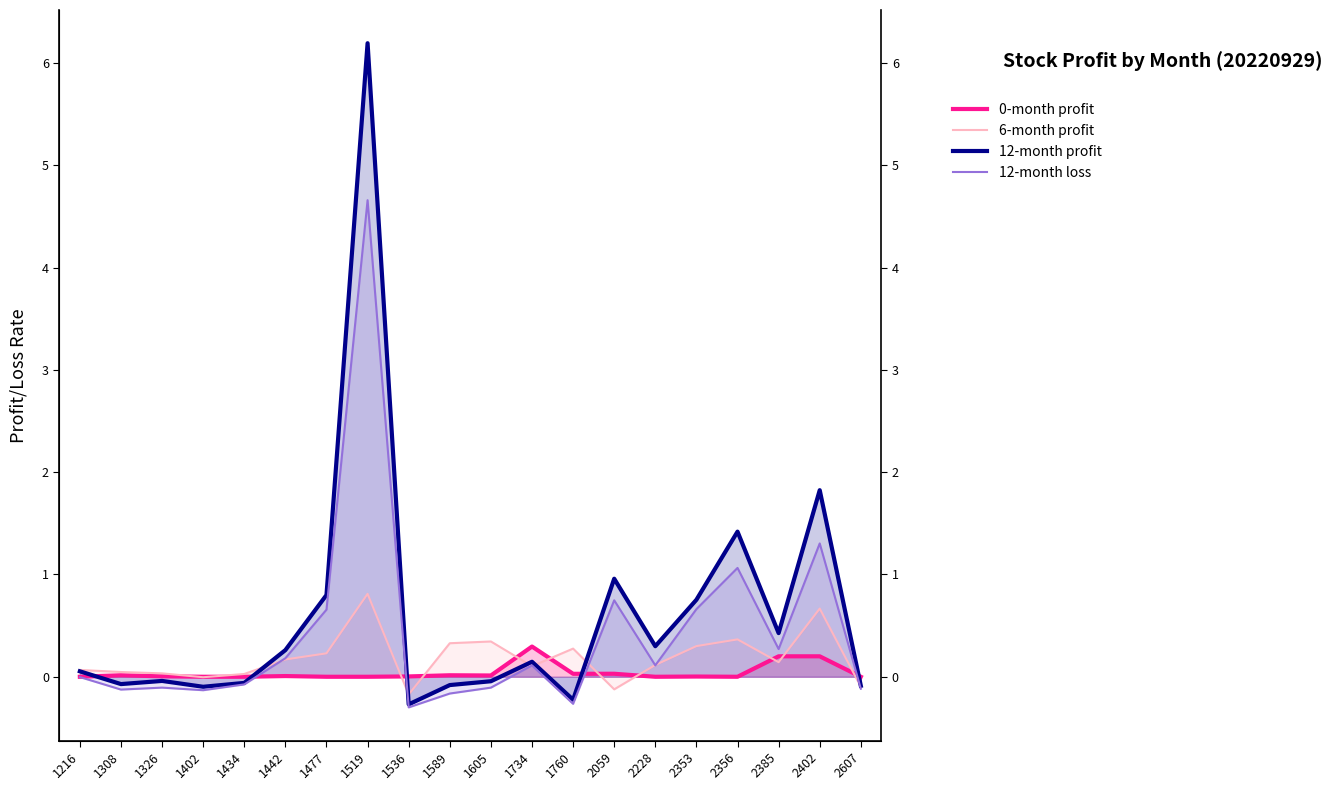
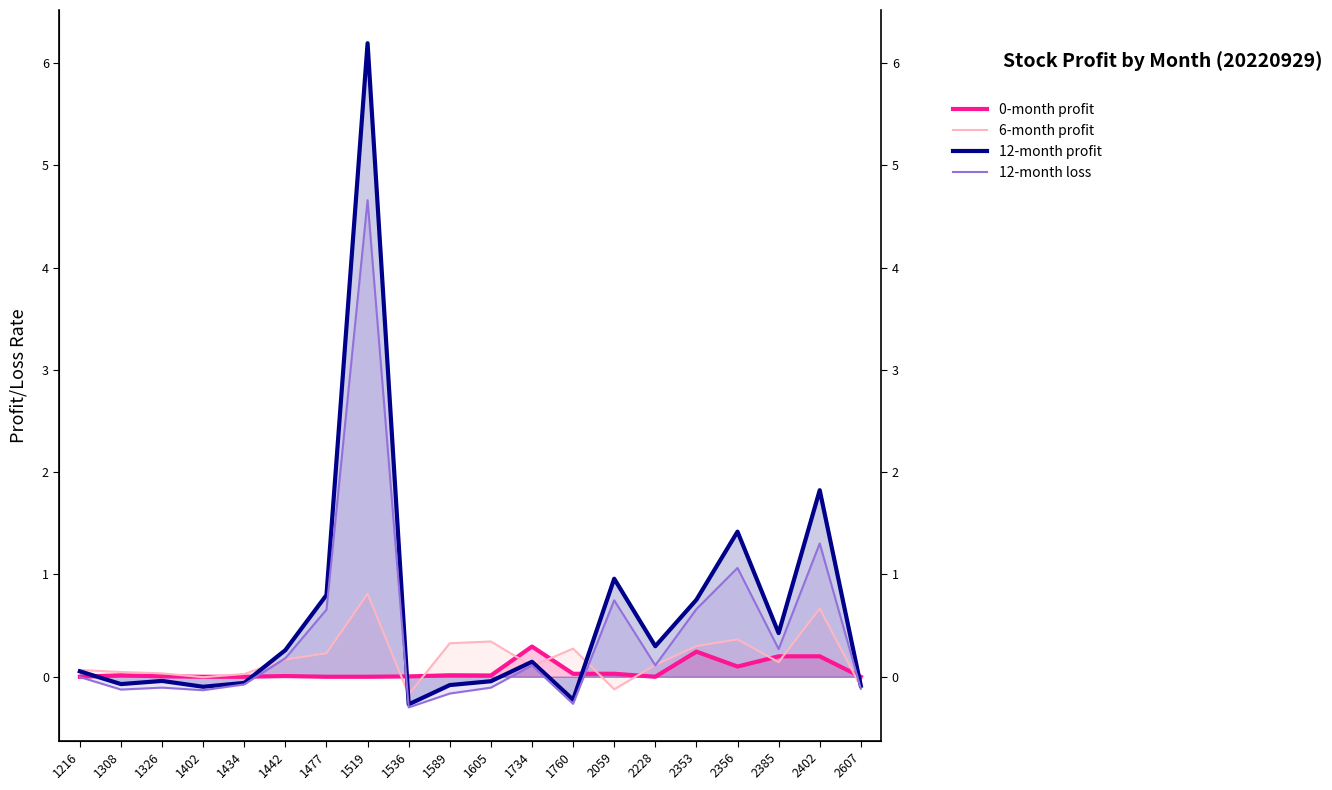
  {
    "0-month profit": {
      "1442": 0.01,
      "1477": 0.00,
      "1519": 0.00,
      "1734": 0.30,
      "1760": 0.03,
      "2059": 0.03,
      "2228": 0.00,
-     "2353": 0.00,
-     "2356": 0.0,
+     "2353": 0.25,
+     "2356": 0.1,
      "2385": 0.20,
      "2402": 0.20
    }
  }
